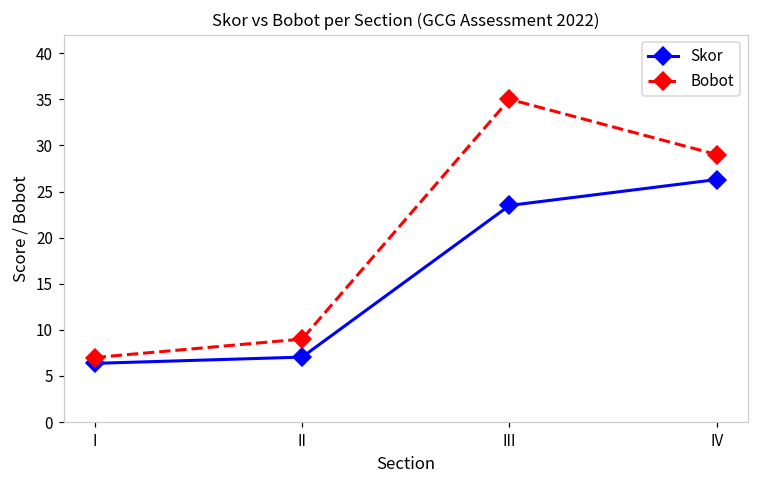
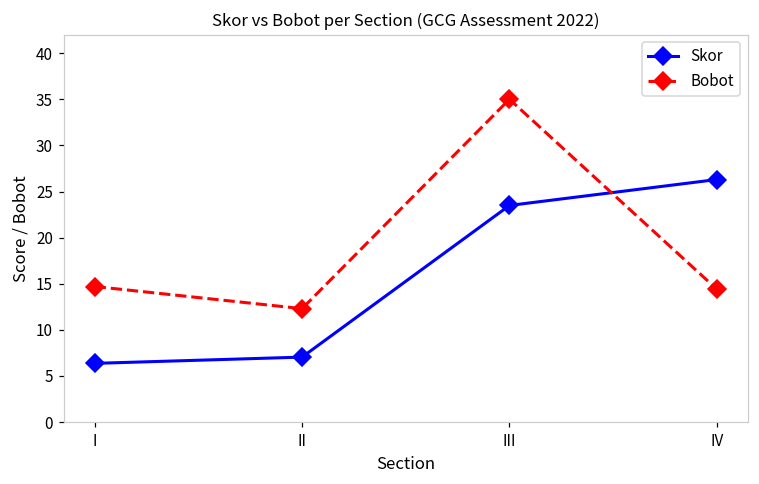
  {
    "Skor": {
      "I": 6,
      "II": 7,
      "III": 23,
      "IV": 26
    },
    "Bobot": {
-     "I": 7,
-     "II": 9,
+     "I": 15,
+     "II": 12,
      "III": 35,
-     "IV": 29
+     "IV": 14
    }
  }
